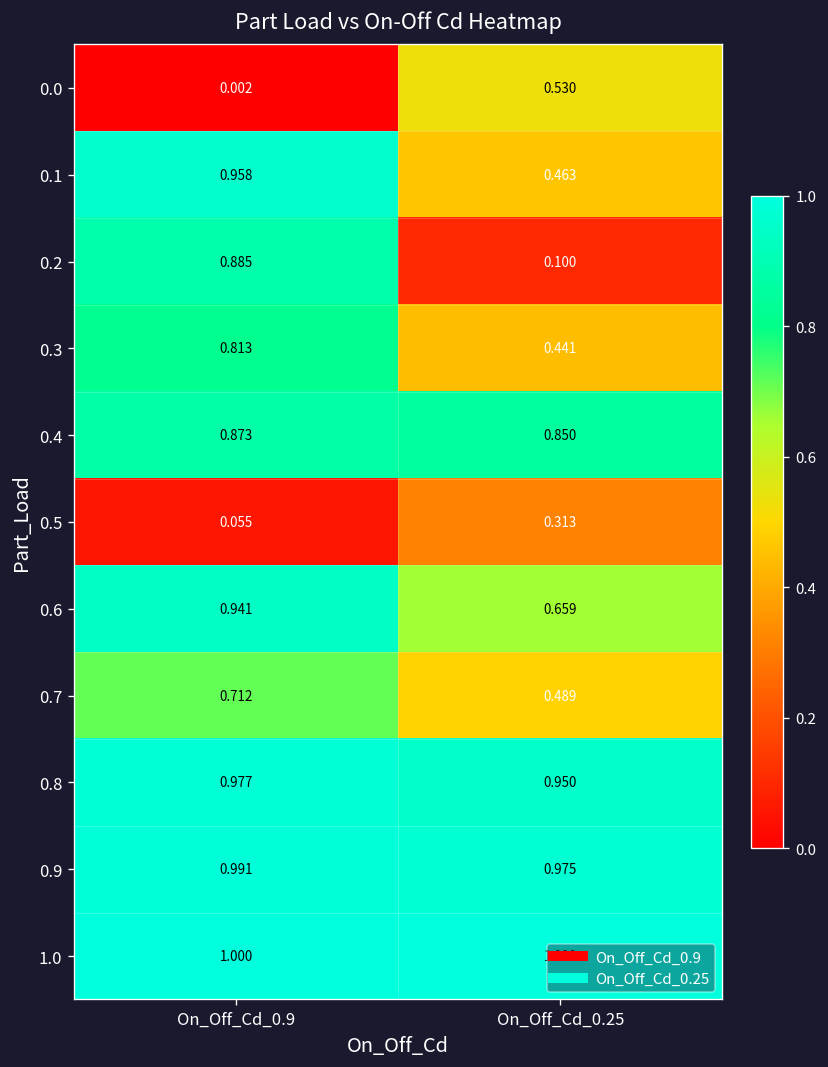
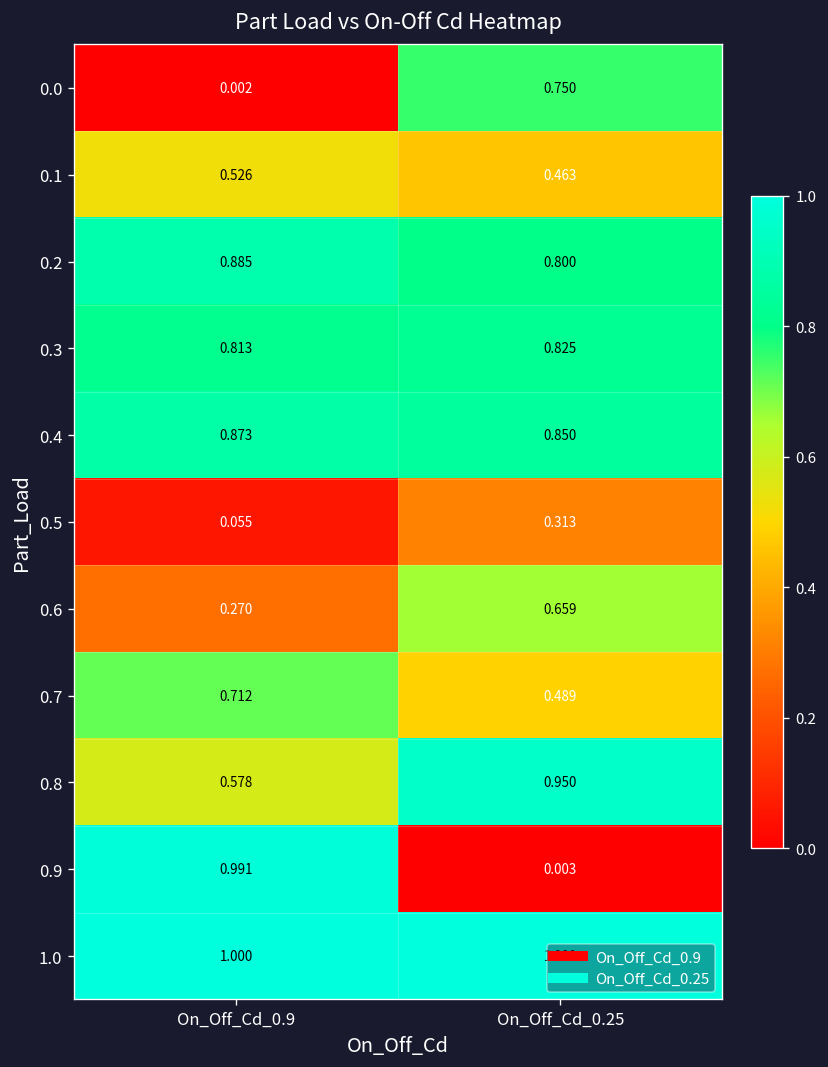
  {
    "0.0": {
      "On_Off_Cd_0.9": 0.002,
-     "On_Off_Cd_0.25": 0.530
+     "On_Off_Cd_0.25": 0.750
    },
    "0.1": {
-     "On_Off_Cd_0.9": 0.958,
+     "On_Off_Cd_0.9": 0.526,
      "On_Off_Cd_0.25": 0.463
    },
    "0.2": {
      "On_Off_Cd_0.9": 0.885,
-     "On_Off_Cd_0.25": 0.100
+     "On_Off_Cd_0.25": 0.800
    },
    "0.3": {
      "On_Off_Cd_0.9": 0.813,
-     "On_Off_Cd_0.25": 0.441
+     "On_Off_Cd_0.25": 0.825
    },
    "0.4": {
      "On_Off_Cd_0.9": 0.873,
      "On_Off_Cd_0.25": 0.850
    },
    "0.5": {
      "On_Off_Cd_0.9": 0.055,
      "On_Off_Cd_0.25": 0.313
    },
    "0.6": {
-     "On_Off_Cd_0.9": 0.941,
+     "On_Off_Cd_0.9": 0.270,
      "On_Off_Cd_0.25": 0.659
    },
    "0.7": {
      "On_Off_Cd_0.9": 0.712,
      "On_Off_Cd_0.25": 0.489
    },
    "0.8": {
-     "On_Off_Cd_0.9": 0.977,
+     "On_Off_Cd_0.9": 0.578,
      "On_Off_Cd_0.25": 0.950
    },
    "0.9": {
      "On_Off_Cd_0.9": 0.991,
-     "On_Off_Cd_0.25": 0.975
+     "On_Off_Cd_0.25": 0.003
    },
    "1.0": {
      "On_Off_Cd_0.9": 1.000
    }
  }
